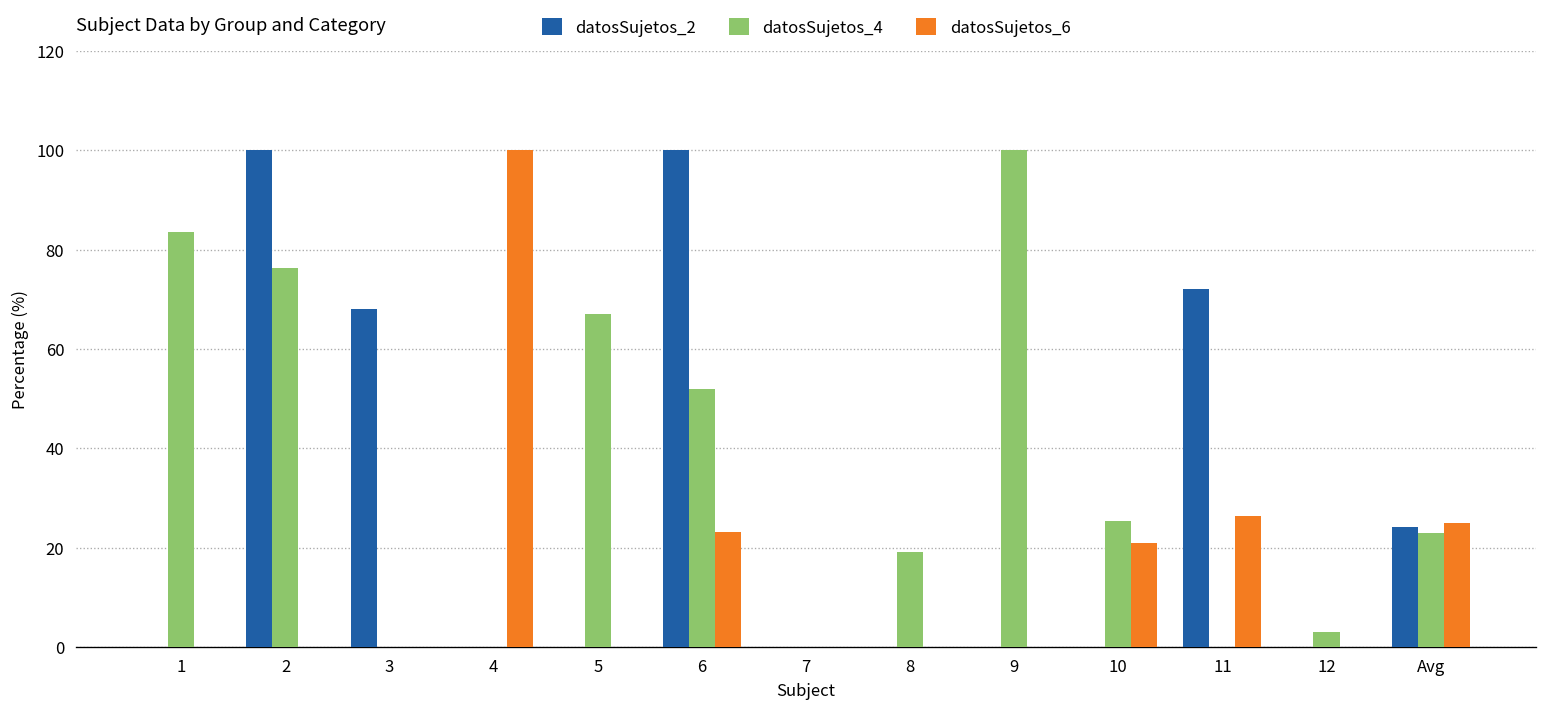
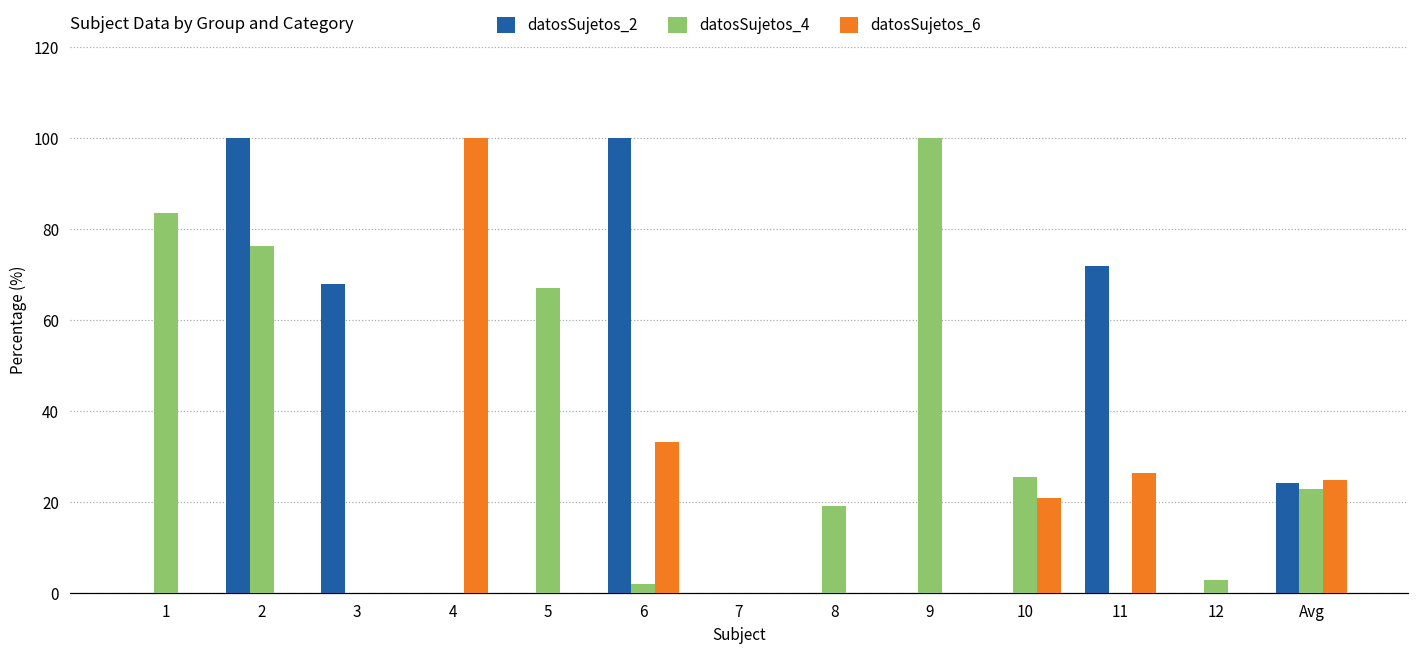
  {
    "datosSujetos_2": {
      "1": 0,
      "2": 100,
      "3": 68,
      "4": 0,
      "5": 0,
      "6": 100,
      "7": 0,
      "8": 0,
      "9": 0,
      "10": 0,
      "11": 72,
      "12": 0,
      "Avg": 24
    },
    "datosSujetos_4": {
      "1": 84,
      "2": 76,
      "3": 0,
      "4": 0,
      "5": 67,
-     "6": 52,
+     "6": 2,
      "7": 0,
      "8": 19,
      "9": 100,
      "10": 25,
      "11": 0,
      "12": 3,
      "Avg": 23
    },
    "datosSujetos_6": {
      "1": 0,
      "2": 0,
      "3": 0,
      "4": 100,
      "5": 0,
-     "6": 23,
+     "6": 33,
      "7": 0,
      "8": 0,
      "9": 0,
      "10": 21,
      "11": 26,
      "12": 0,
      "Avg": 25
    }
  }
